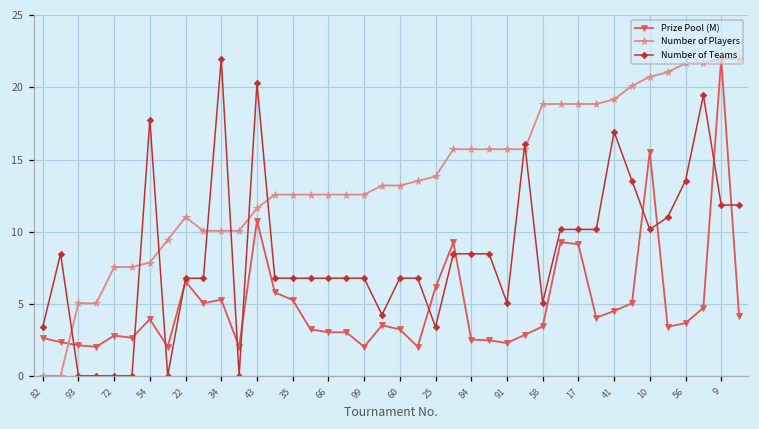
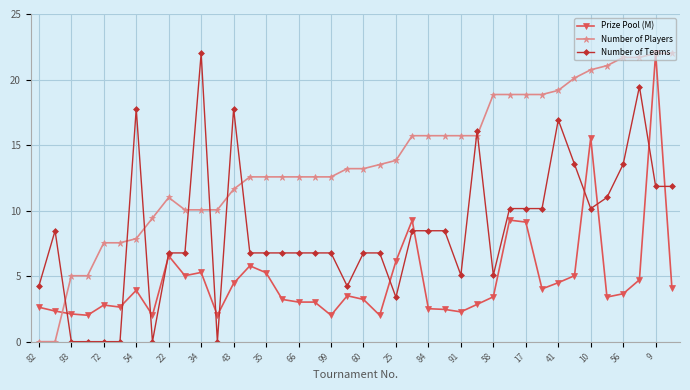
  {
    "Prize Pool (M)": {
      "82": 2.6,
      "93": 2.1,
      "72": 2.8,
      "54": 3.9,
      "22": 6.5,
      "34": 5.3,
-     "43": 10.8,
+     "43": 4.5,
      "66": 3.0,
      "99": 2.0,
      "60": 3.2,
      "84": 2.5,
      "91": 2.3,
      "58": 3.4,
      "41": 4.5,
      "10": 15.6,
      "56": 3.7
    },
    "Number of Players": {
      "82": 0.0,
      "93": 5.0,
      "72": 7.5,
      "54": 7.9,
      "22": 11.0,
      "34": 10.1,
      "43": 11.6,
      "66": 12.6,
      "99": 12.6,
      "60": 13.2,
      "84": 15.7,
      "91": 15.7,
      "58": 18.9,
      "41": 19.2,
      "10": 20.7
    },
    "Number of Teams": {
-     "82": 3.4,
+     "82": 4.2,
      "93": 0.0,
      "72": 0.0,
      "54": 17.8,
      "22": 6.8,
      "34": 22.0,
-     "43": 20.3,
+     "43": 17.8,
      "66": 6.8,
      "99": 6.8,
      "60": 6.8,
      "84": 8.5,
      "91": 5.1,
      "58": 5.1,
      "41": 16.9,
      "10": 10.2,
      "56": 13.5
    }
  }
